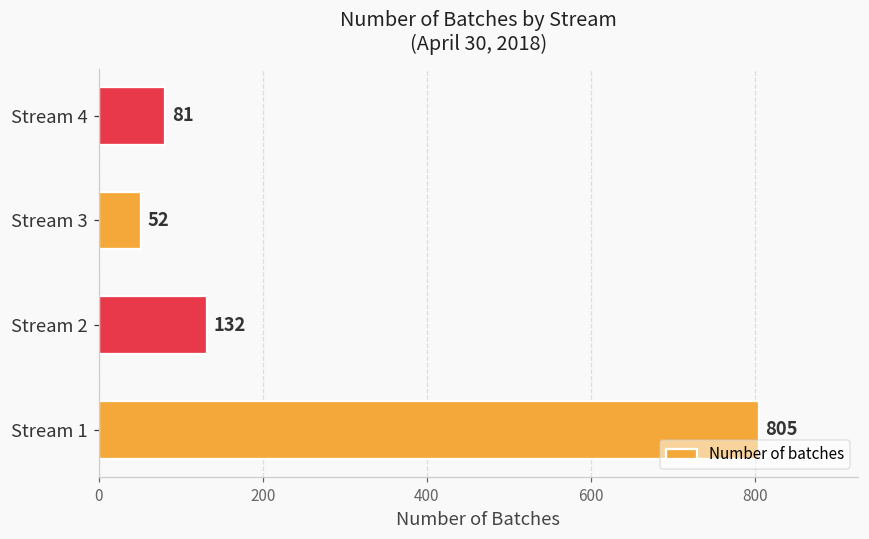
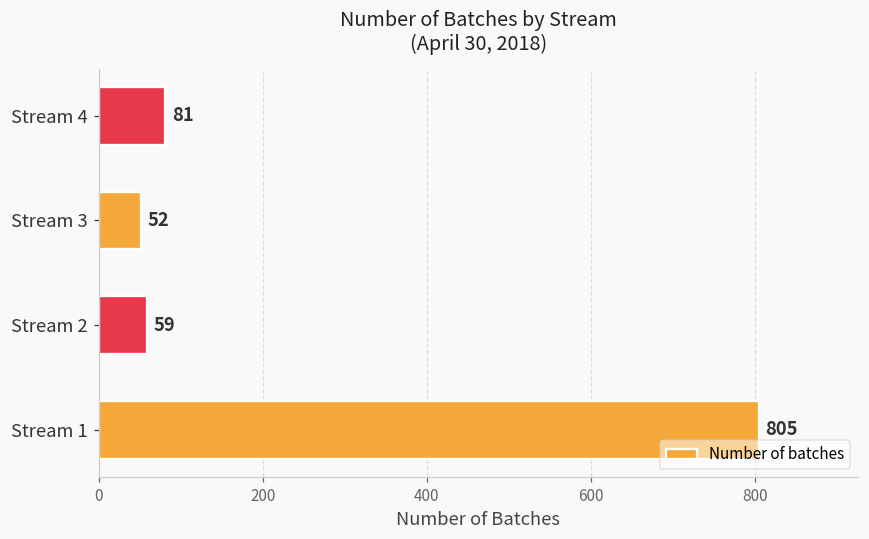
  {
    "Stream 4": 81,
    "Stream 3": 52,
-   "Stream 2": 132,
+   "Stream 2": 59,
    "Stream 1": 805
  }
